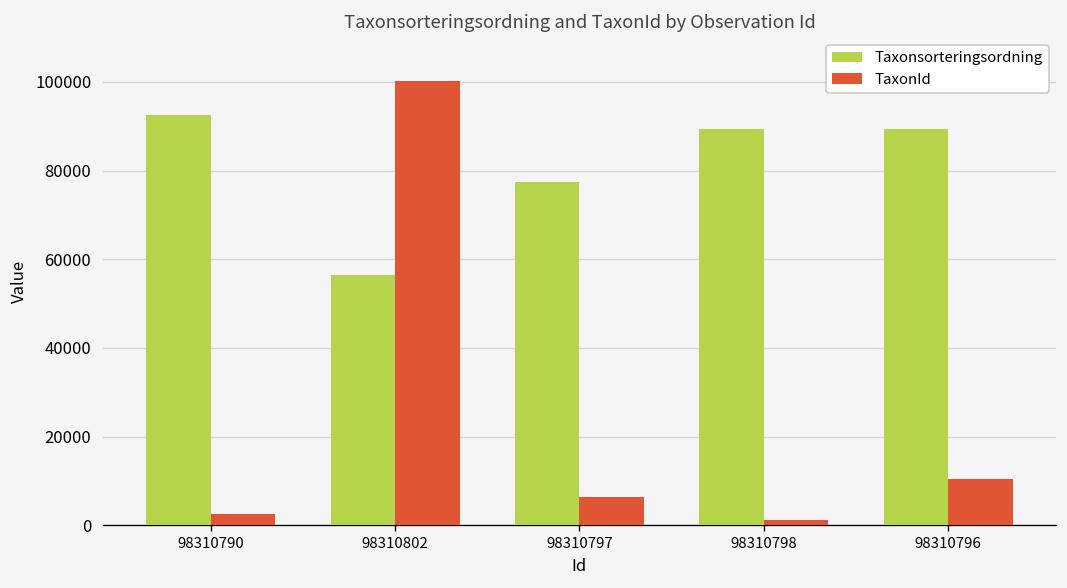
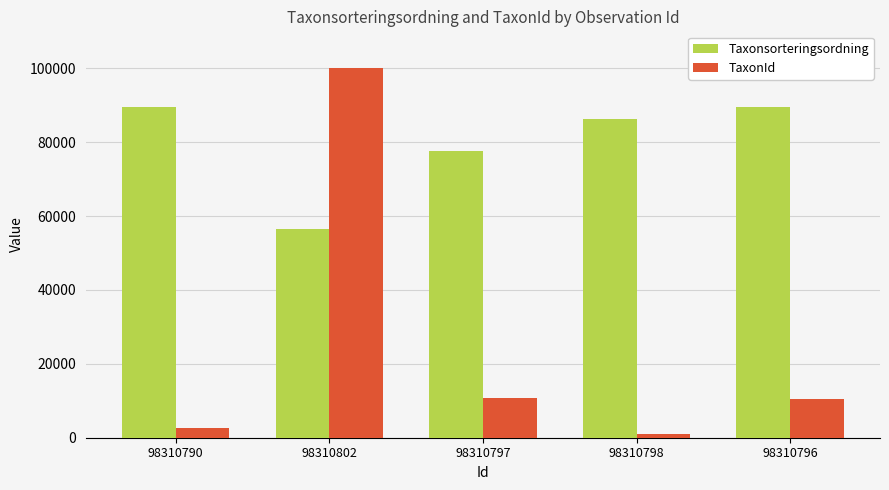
  {
    "Taxonsorteringsordning": {
-     "98310790": 92000,
+     "98310790": 89000,
      "98310802": 56000,
      "98310797": 78000,
-     "98310798": 89000,
+     "98310798": 86000,
      "98310796": 89000
    },
    "TaxonId": {
      "98310790": 3000,
      "98310802": 100000,
-     "98310797": 6000,
+     "98310797": 11000,
      "98310798": 1000,
      "98310796": 10000
    }
  }
